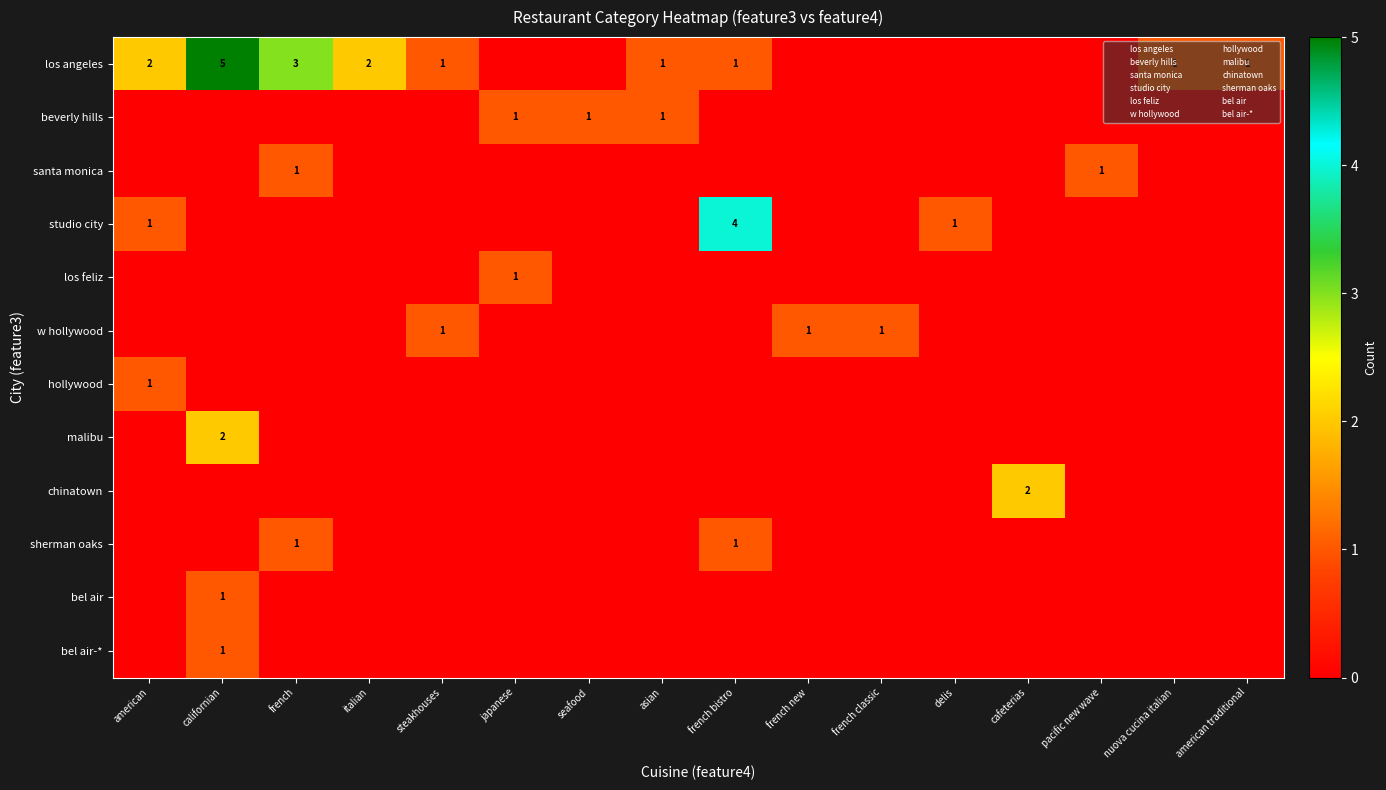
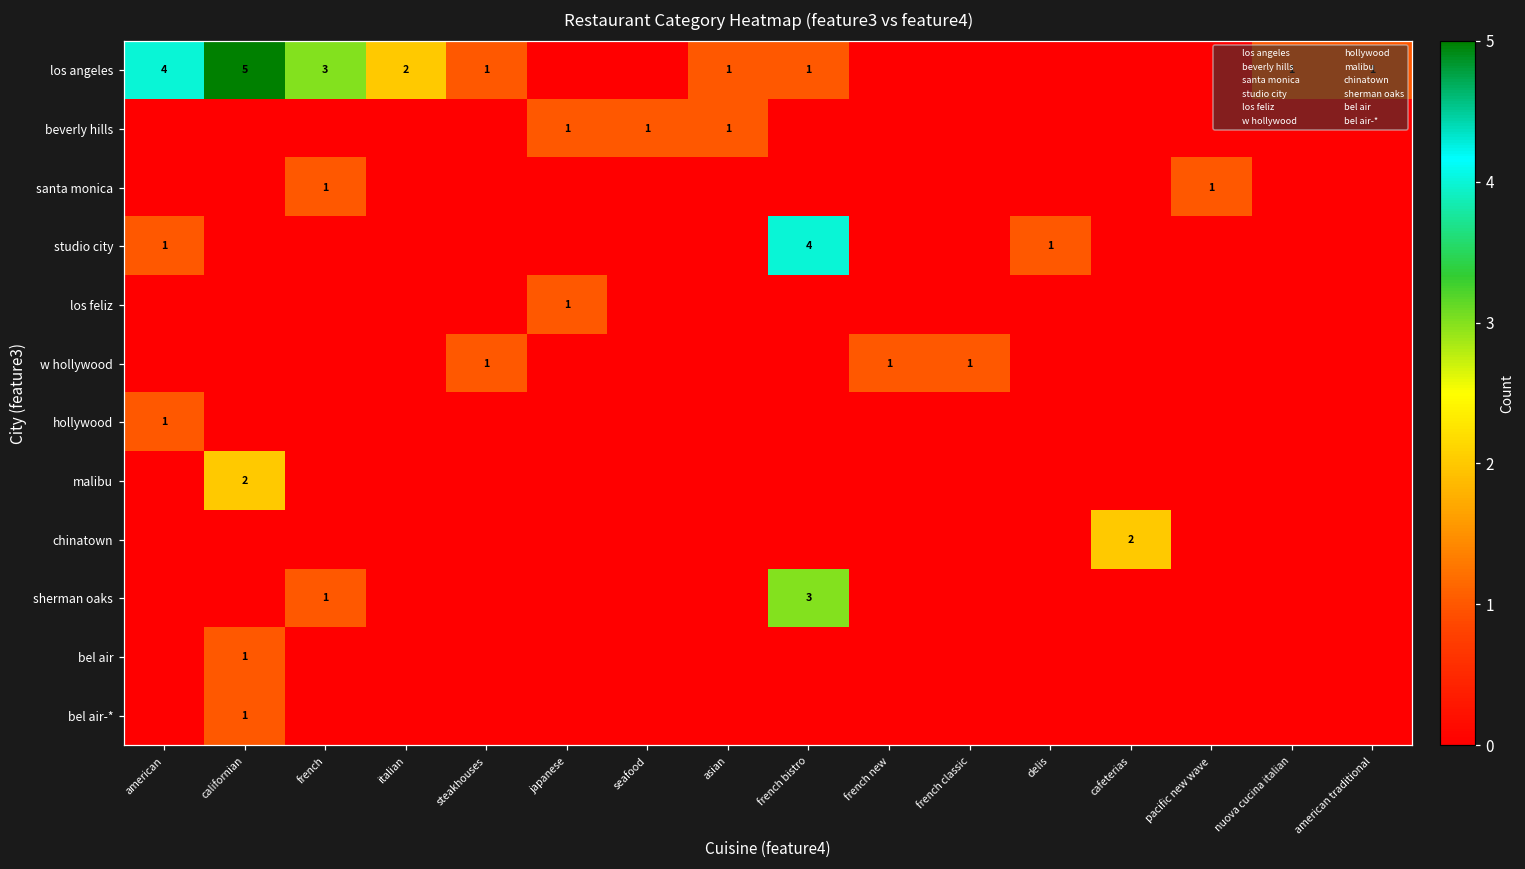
  {
    "los angeles": {
-     "american": 2,
+     "american": 4,
      "californian": 5,
      "french": 3,
      "italian": 2,
      "steakhouses": 1,
      "asian": 1,
      "french bistro": 1
    },
    "beverly hills": {
      "japanese": 1,
      "seafood": 1,
      "asian": 1
    },
    "santa monica": {
      "french": 1,
      "pacific new wave": 1
    },
    "studio city": {
      "american": 1,
      "french bistro": 4,
      "delis": 1
    },
    "los feliz": {
      "japanese": 1
    },
    "w hollywood": {
      "steakhouses": 1,
      "french new": 1,
      "french classic": 1
    },
    "hollywood": {
      "american": 1
    },
    "malibu": {
      "californian": 2
    },
    "chinatown": {
      "cafeterias": 2
    },
    "sherman oaks": {
      "french": 1,
-     "french bistro": 1
+     "french bistro": 3
    },
    "bel air": {
      "californian": 1
    },
    "bel air-*": {
      "californian": 1
    }
  }
